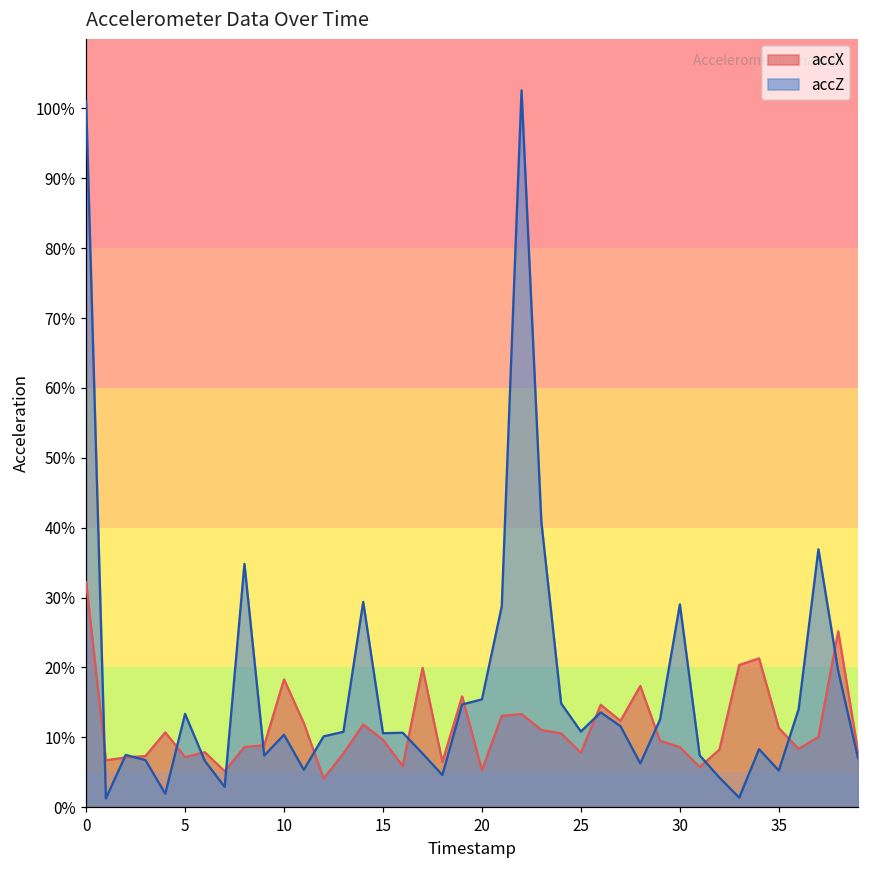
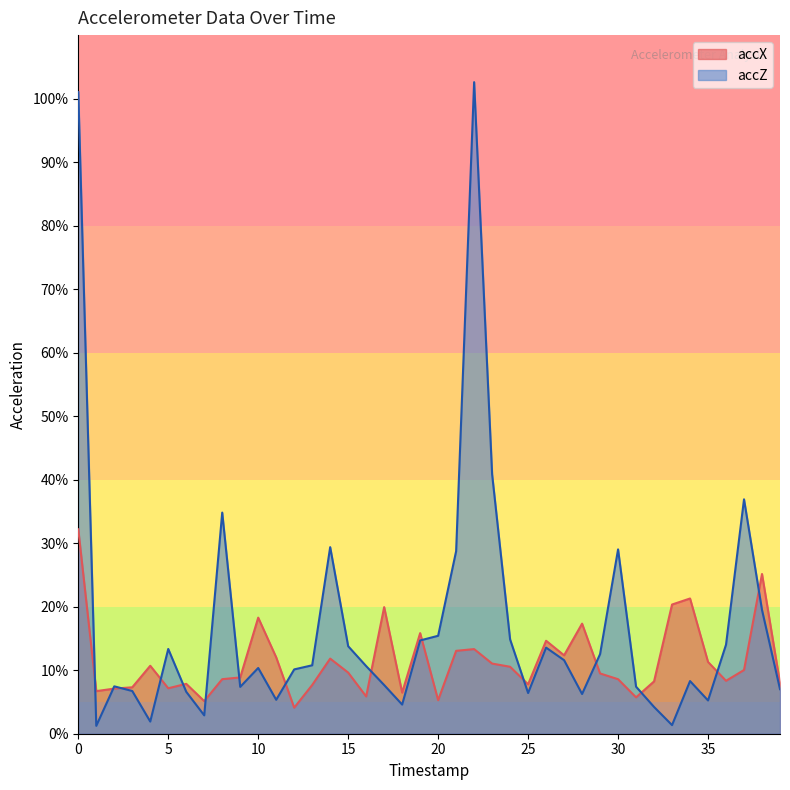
  {
    "accX": {
      "0": "32%",
      "5": "7%",
      "10": "18%",
      "15": "10%",
      "20": "5%",
      "25": "8%",
      "30": "9%",
      "35": "11%"
    },
    "accZ": {
      "0": "101%",
      "5": "13%",
      "10": "10%",
-     "15": "11%",
+     "15": "14%",
      "20": "15%",
-     "25": "11%",
+     "25": "6%",
      "30": "29%",
      "35": "5%"
    }
  }
